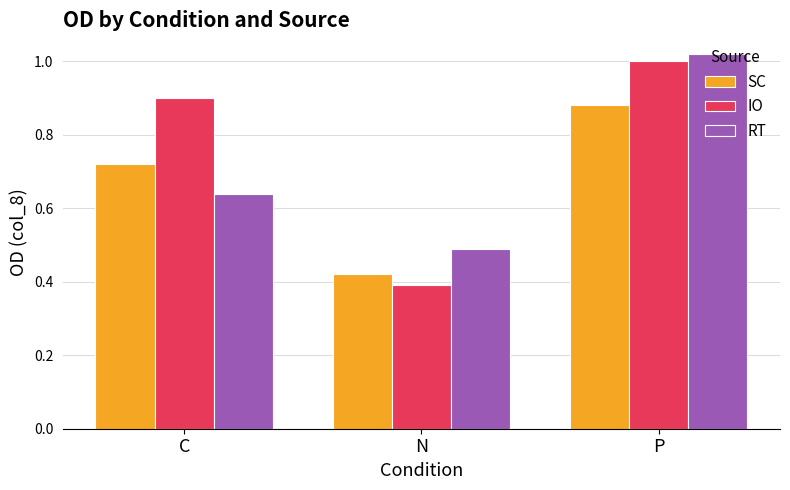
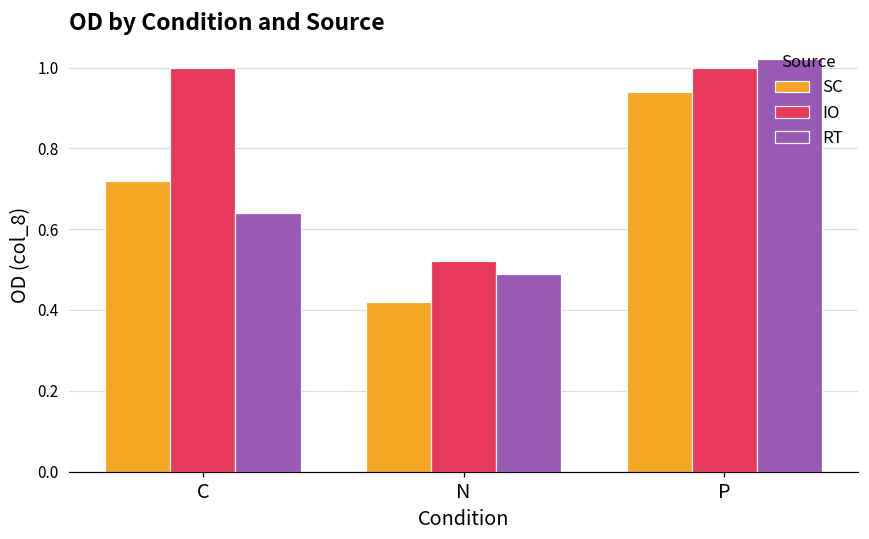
  {
    "SC": {
      "C": 0.72,
      "N": 0.42,
-     "P": 0.88
+     "P": 0.94
    },
    "IO": {
-     "C": 0.9,
-     "N": 0.39,
+     "C": 1.0,
+     "N": 0.52,
      "P": 1.00
    },
    "RT": {
      "C": 0.64,
      "N": 0.49,
      "P": 1.02
    }
  }
